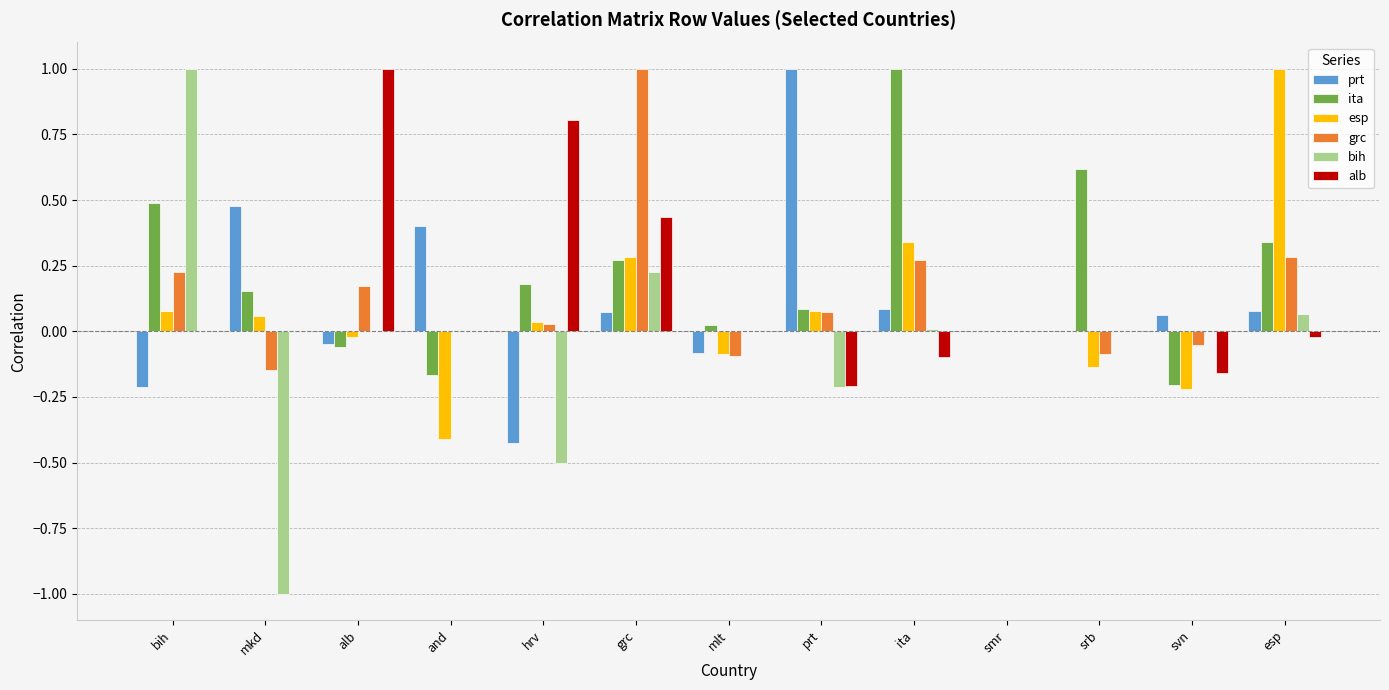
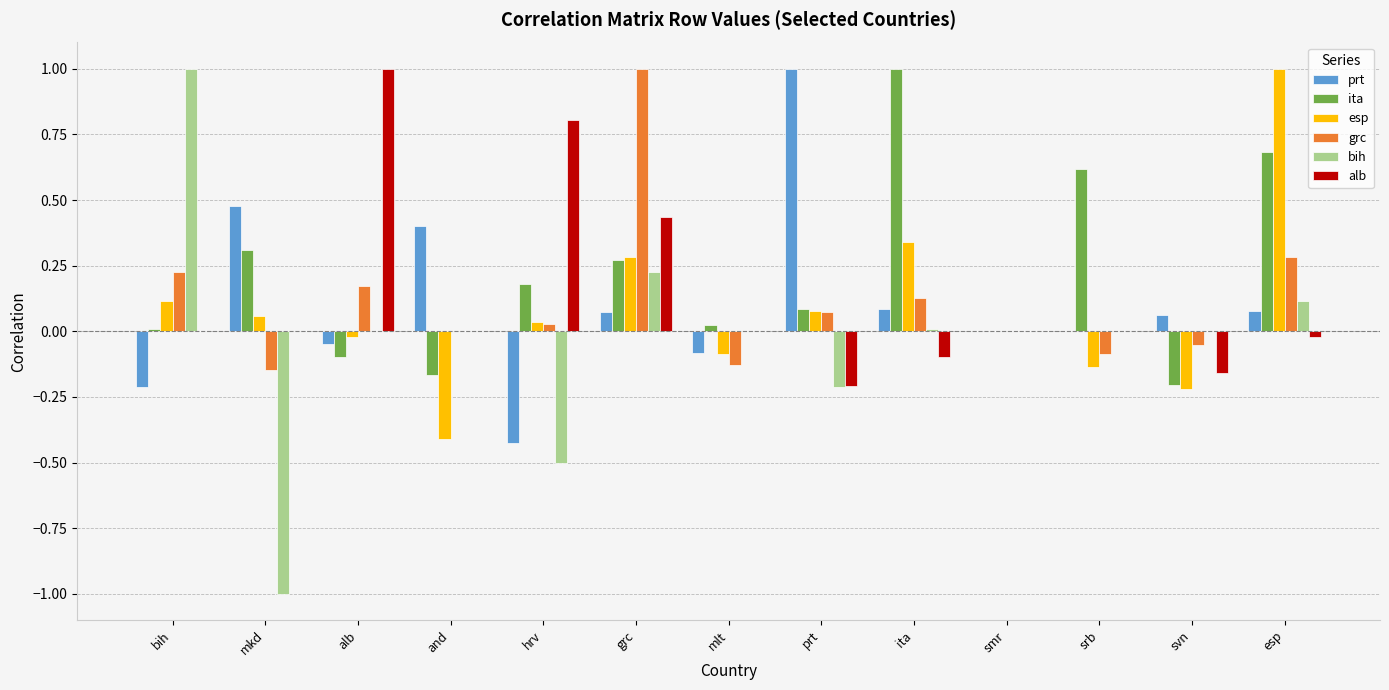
  {
    "prt": {
      "bih": -0.21,
      "mkd": 0.48,
      "alb": -0.05,
      "and": 0.40,
      "hrv": -0.43,
      "grc": 0.07,
      "mlt": -0.08,
      "prt": 1.00,
      "ita": 0.08,
      "smr": 0.00,
      "svn": 0.06,
      "esp": 0.08
    },
    "ita": {
-     "bih": 0.49,
-     "mkd": 0.15,
-     "alb": -0.06,
+     "bih": 0.01,
+     "mkd": 0.31,
+     "alb": -0.10,
      "and": -0.16,
      "hrv": 0.18,
      "grc": 0.27,
      "mlt": 0.02,
      "prt": 0.08,
      "ita": 1.00,
      "smr": 0.00,
      "srb": 0.62,
      "svn": -0.21,
-     "esp": 0.34
+     "esp": 0.68
    },
    "esp": {
-     "bih": 0.08,
+     "bih": 0.11,
      "mkd": 0.06,
      "alb": -0.02,
      "and": -0.41,
      "hrv": 0.03,
      "grc": 0.28,
      "mlt": -0.09,
      "prt": 0.08,
      "ita": 0.34,
      "smr": 0.00,
      "srb": -0.14,
      "svn": -0.22,
      "esp": 1.00
    },
    "grc": {
      "bih": 0.23,
      "mkd": -0.15,
      "alb": 0.17,
      "and": 0.00,
      "hrv": 0.03,
      "grc": 1.00,
-     "mlt": -0.10,
+     "mlt": -0.13,
      "prt": 0.07,
-     "ita": 0.27,
+     "ita": 0.13,
      "smr": 0.00,
      "srb": -0.09,
      "svn": -0.05,
      "esp": 0.28
    },
    "bih": {
      "bih": 1.00,
      "mkd": -1.00,
      "alb": 0.00,
      "and": 0.00,
      "hrv": -0.50,
      "grc": 0.23,
      "mlt": 0.00,
      "prt": -0.21,
      "ita": 0.01,
      "smr": 0.00,
      "srb": 0.00,
      "svn": 0.00,
-     "esp": 0.07
+     "esp": 0.11
    },
    "alb": {
      "bih": 0.00,
      "mkd": 0.00,
      "alb": 1.00,
      "and": 0.00,
      "hrv": 0.80,
      "grc": 0.44,
      "mlt": 0.00,
      "prt": -0.21,
      "ita": -0.10,
      "smr": 0.00,
      "srb": 0.00,
      "svn": -0.16,
      "esp": -0.02
    }
  }
